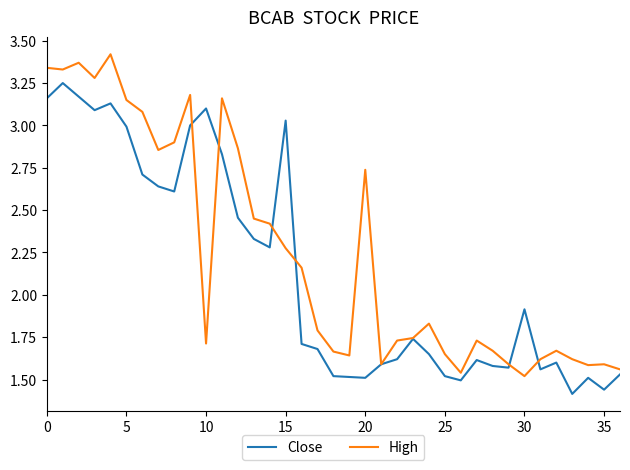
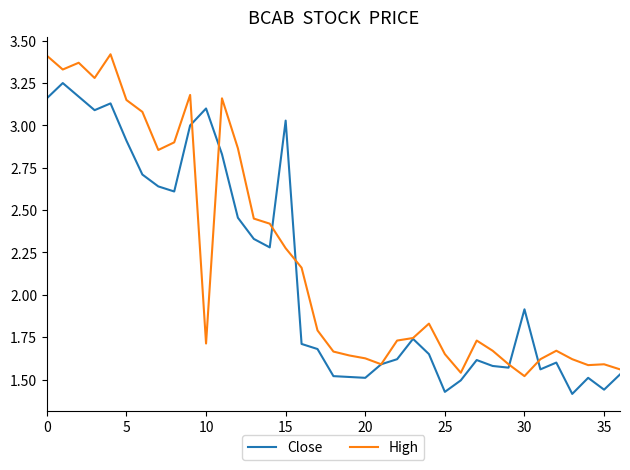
  {
    "Close": {
      "0": 3.16,
-     "5": 2.99,
+     "5": 2.91,
      "10": 3.10,
      "15": 3.03,
      "20": 1.51,
-     "25": 1.52,
+     "25": 1.43,
      "30": 1.91,
      "35": 1.44
    },
    "High": {
-     "0": 3.34,
+     "0": 3.41,
      "5": 3.15,
      "10": 1.71,
      "15": 2.28,
-     "20": 2.74,
+     "20": 1.63,
      "25": 1.65,
      "30": 1.52,
      "35": 1.59
    }
  }
